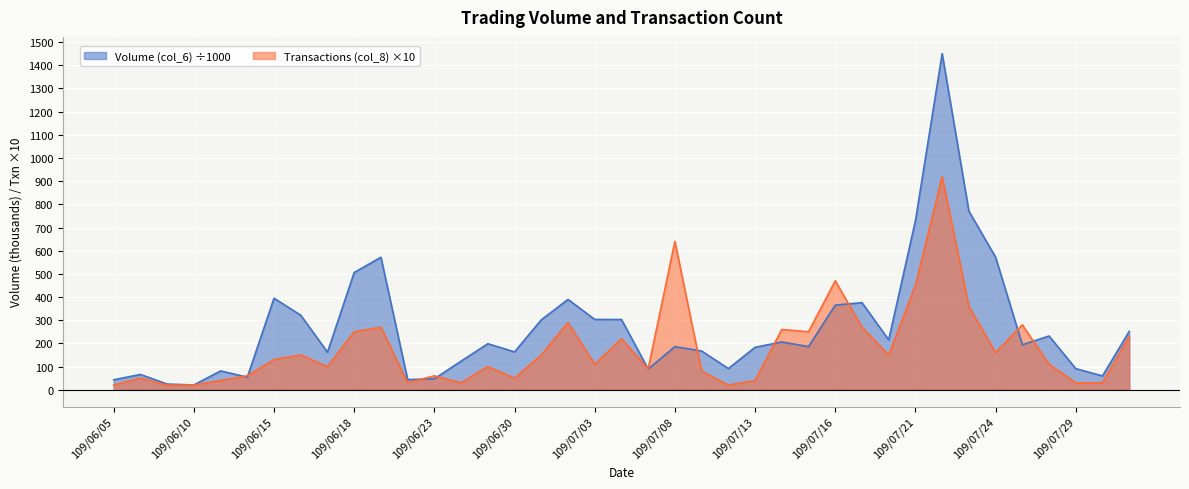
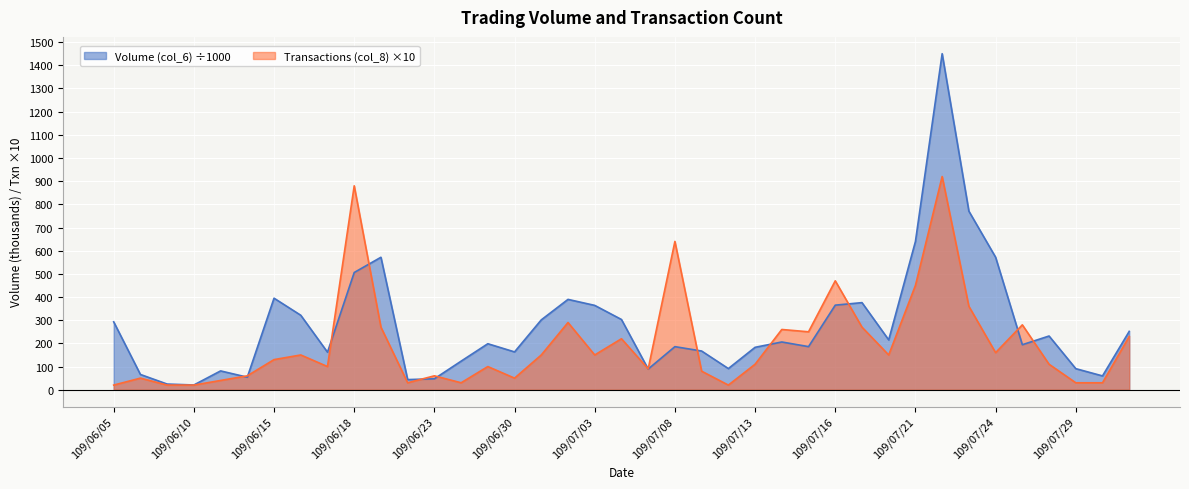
  {
    "Volume (col_6) ÷1000": {
-     "109/06/05": 40,
+     "109/06/05": 290,
      "109/06/15": 400,
      "109/06/18": 510,
      "109/06/23": 50,
      "109/06/30": 160,
-     "109/07/03": 300,
+     "109/07/03": 360,
      "109/07/08": 190,
      "109/07/13": 180,
      "109/07/16": 360,
-     "109/07/21": 730,
+     "109/07/21": 640,
      "109/07/24": 570,
      "109/07/29": 90
    },
    "Transactions (col_8) ×10": {
      "109/06/05": 20,
      "109/06/15": 130,
-     "109/06/18": 250,
+     "109/06/18": 880,
      "109/06/23": 60,
      "109/06/30": 50,
-     "109/07/03": 110,
+     "109/07/03": 150,
      "109/07/08": 640,
-     "109/07/13": 40,
+     "109/07/13": 110,
      "109/07/16": 470,
      "109/07/21": 450,
      "109/07/24": 160,
      "109/07/29": 30
    }
  }
